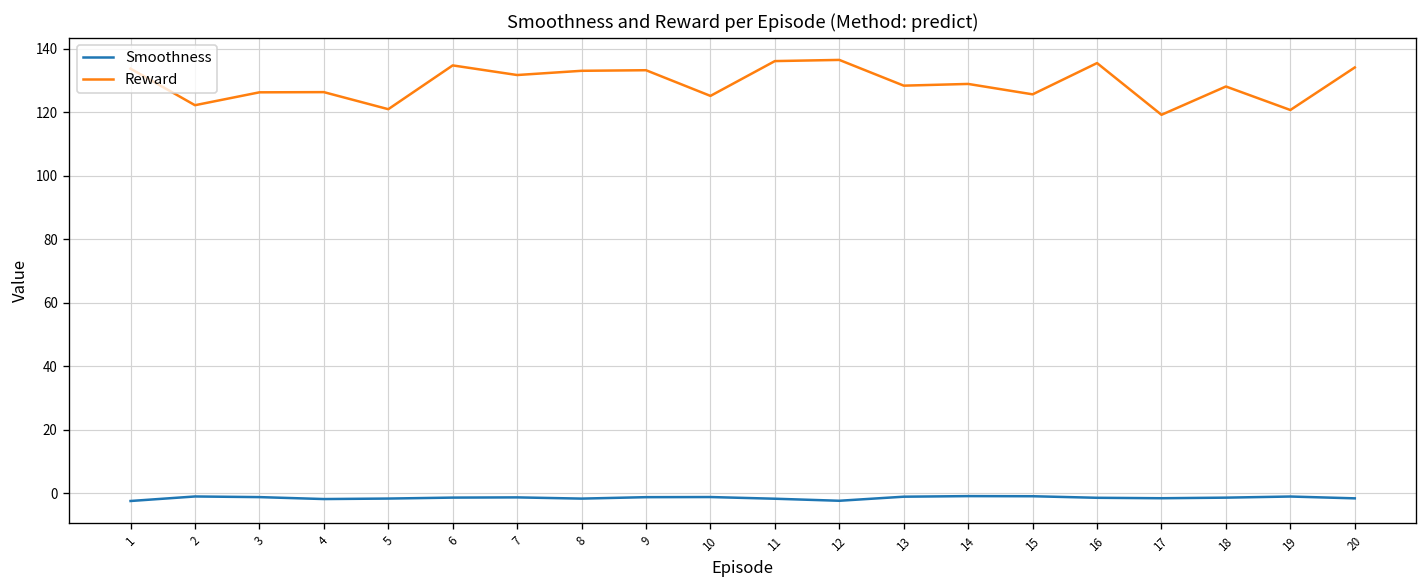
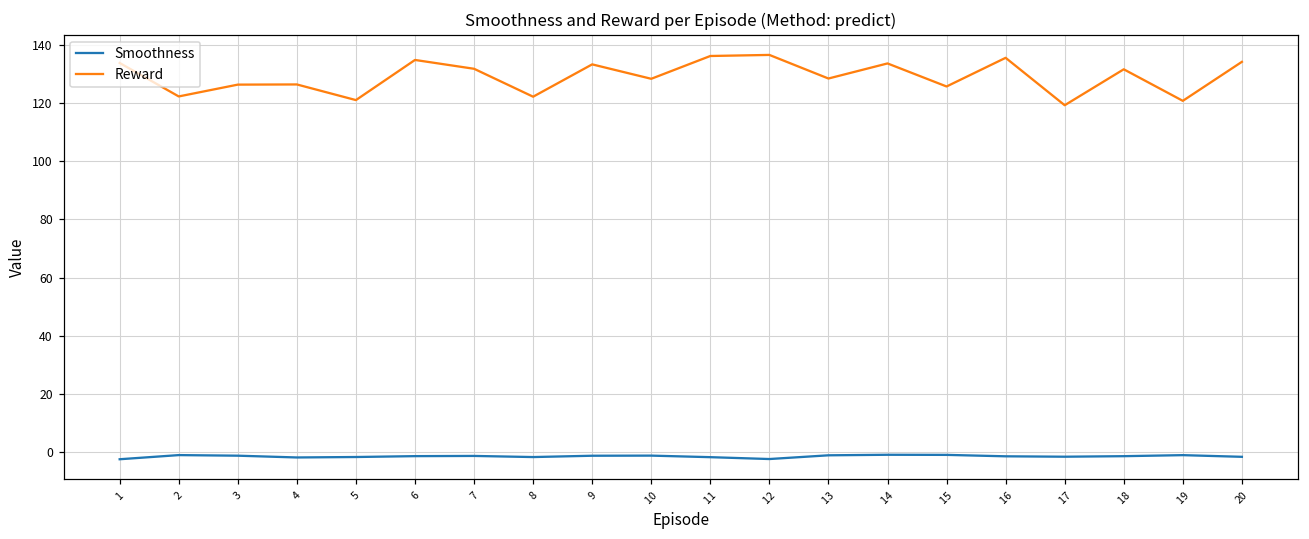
  {
    "Smoothness": {
      "1": -2,
      "2": -1,
      "3": -1,
      "4": -2,
      "5": -2,
      "6": -1,
      "7": -1,
      "8": -2,
      "9": -1,
      "10": -1,
      "11": -2,
      "12": -2,
      "13": -1,
      "14": -1,
      "15": -1,
      "16": -1,
      "17": -2,
      "18": -1,
      "19": -1,
      "20": -2
    },
    "Reward": {
      "2": 122,
      "3": 126,
      "4": 126,
      "5": 121,
      "6": 135,
      "7": 132,
-     "8": 133,
+     "8": 122,
      "9": 133,
-     "10": 125,
+     "10": 128,
      "11": 136,
      "12": 137,
      "13": 128,
-     "14": 129,
+     "14": 134,
      "15": 126,
      "16": 136,
      "17": 119,
-     "18": 128,
+     "18": 132,
      "19": 121,
      "20": 134
    }
  }
